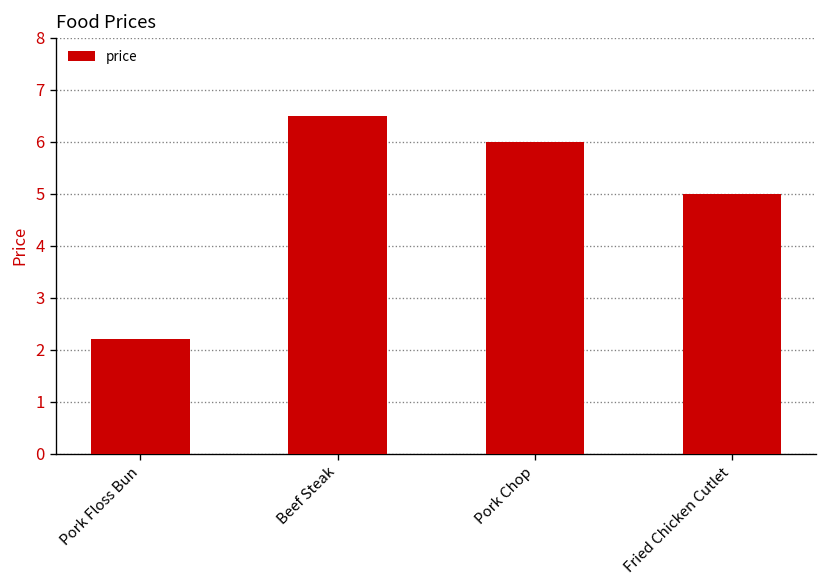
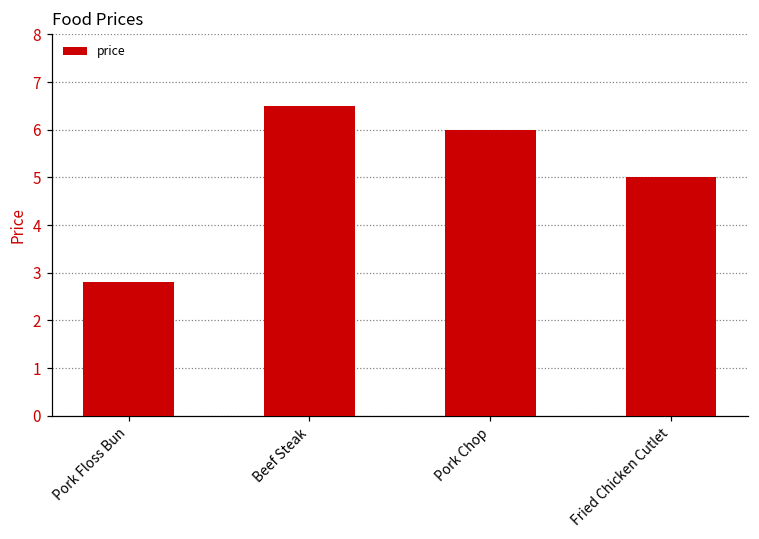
  {
-   "Pork Floss Bun": 2.2,
+   "Pork Floss Bun": 2.8,
    "Beef Steak": 6.5,
    "Pork Chop": 6.0,
    "Fried Chicken Cutlet": 5.0
  }
